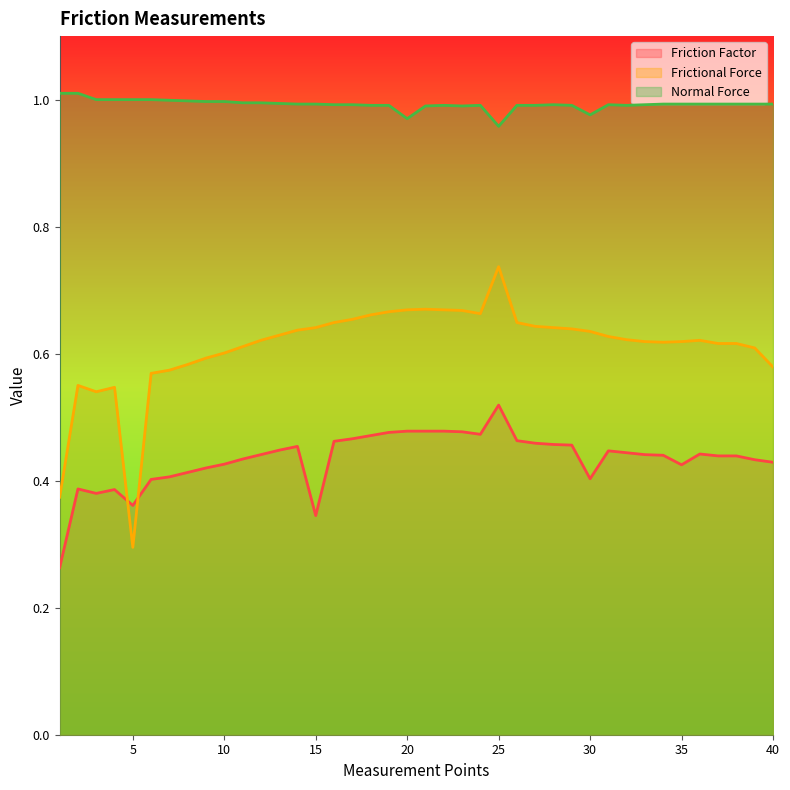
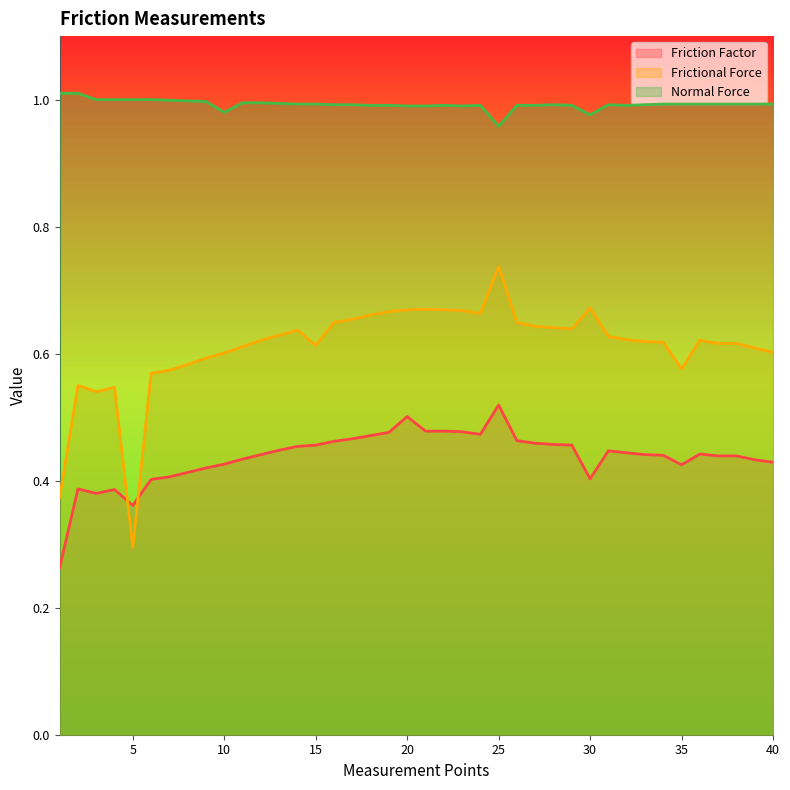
  {
    "Friction Factor": {
      "5": 0.36,
      "10": 0.43,
-     "15": 0.35,
-     "20": 0.48,
+     "15": 0.46,
+     "20": 0.50,
      "25": 0.52,
      "30": 0.40,
      "35": 0.43,
      "40": 0.43
    },
    "Frictional Force": {
      "5": 0.30,
      "10": 0.60,
-     "15": 0.64,
+     "15": 0.61,
      "20": 0.67,
      "25": 0.74,
-     "30": 0.64,
-     "35": 0.62,
-     "40": 0.58
+     "30": 0.67,
+     "35": 0.58,
+     "40": 0.60
    },
    "Normal Force": {
      "5": 1.00,
-     "10": 1.00,
+     "10": 0.98,
      "15": 0.99,
-     "20": 0.97,
+     "20": 0.99,
      "25": 0.96,
      "30": 0.98,
      "35": 0.99,
      "40": 0.99
    }
  }
